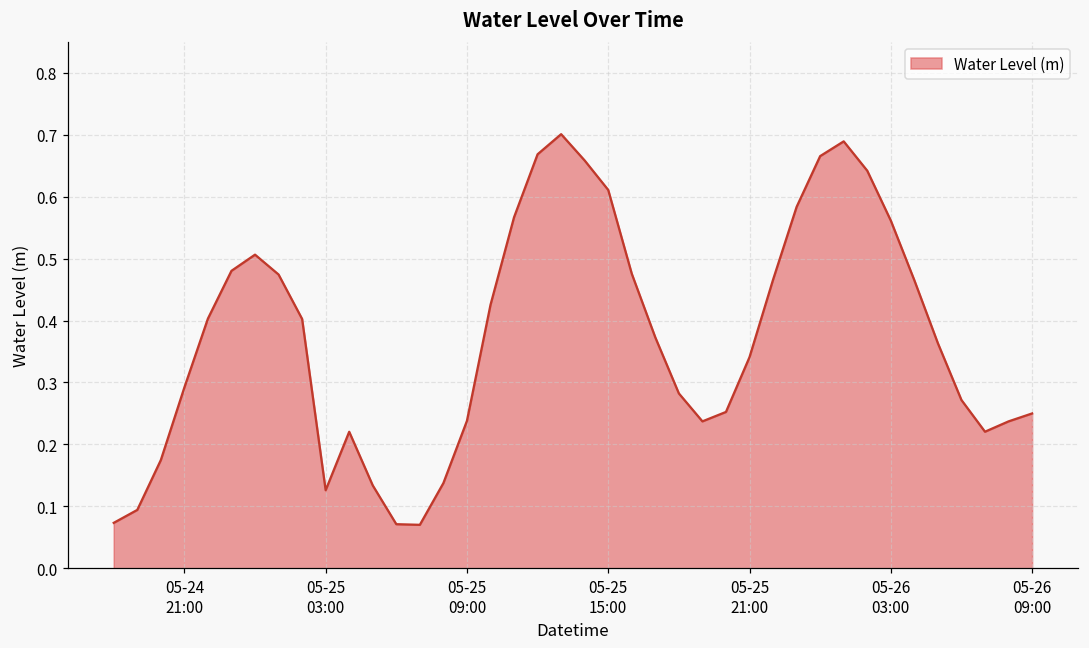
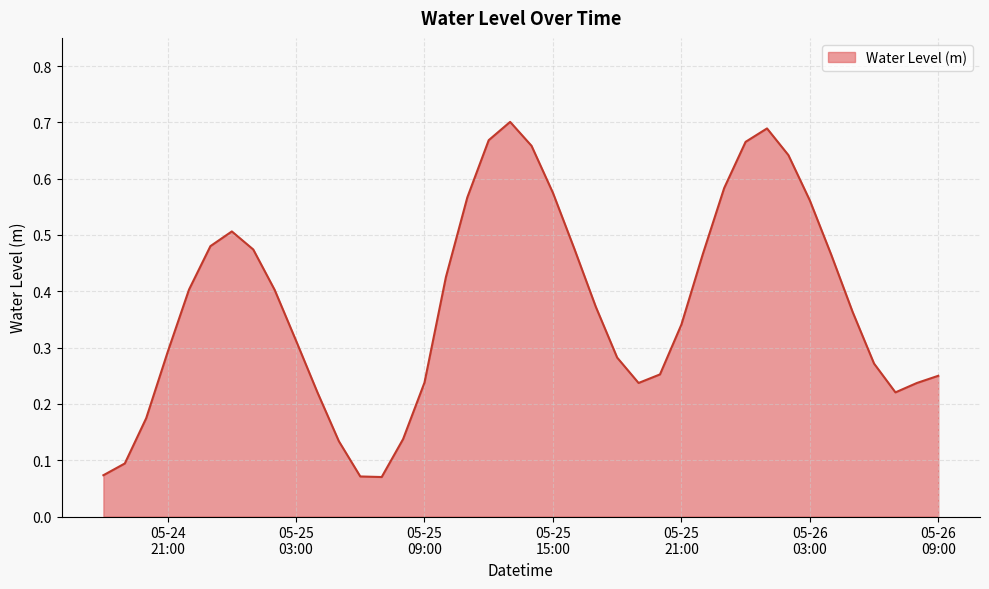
  {
    "05-24 21:00": 0.29,
-   "05-25 03:00": 0.13,
+   "05-25 03:00": 0.31,
    "05-25 09:00": 0.24,
-   "05-25 15:00": 0.61,
+   "05-25 15:00": 0.57,
    "05-25 21:00": 0.34,
    "05-26 03:00": 0.56,
    "05-26 09:00": 0.25
  }
